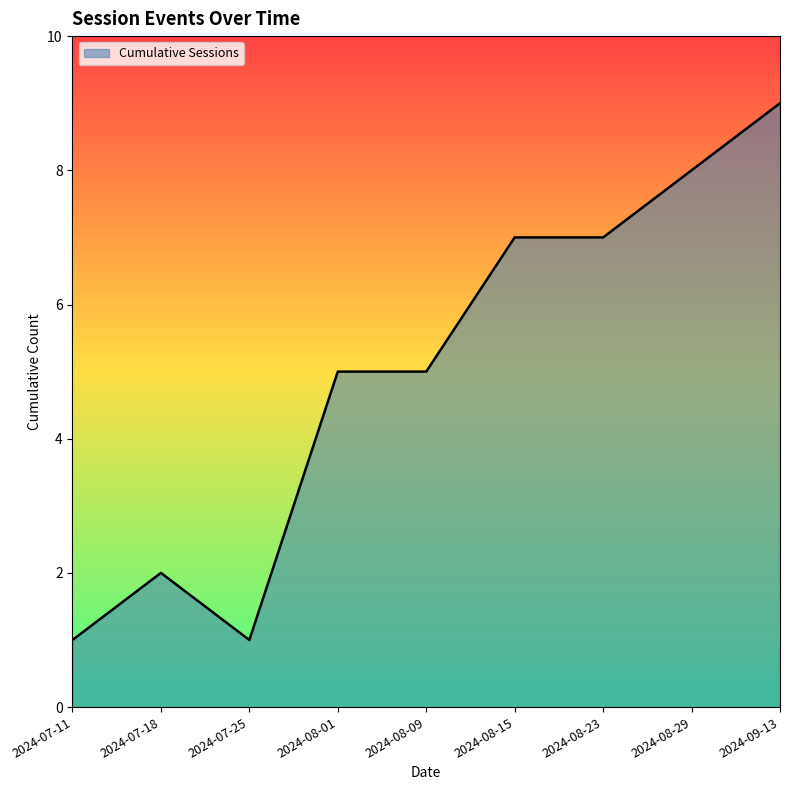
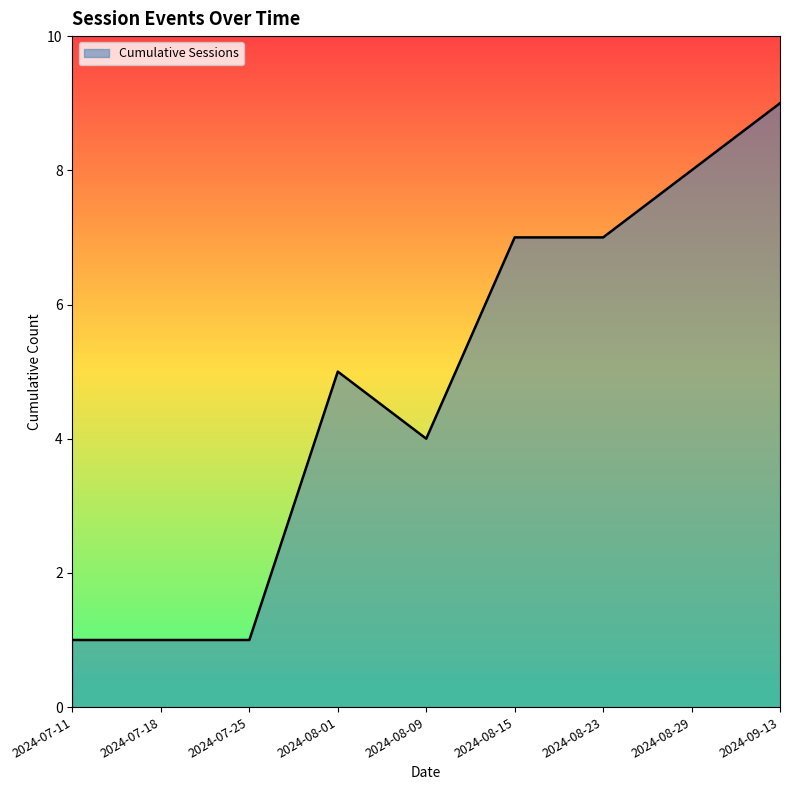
  {
    "2024-07-11": 1,
-   "2024-07-18": 2,
+   "2024-07-18": 1,
    "2024-07-25": 1,
    "2024-08-01": 5,
-   "2024-08-09": 5,
+   "2024-08-09": 4,
    "2024-08-15": 7,
    "2024-08-23": 7,
    "2024-08-29": 8,
    "2024-09-13": 9
  }
